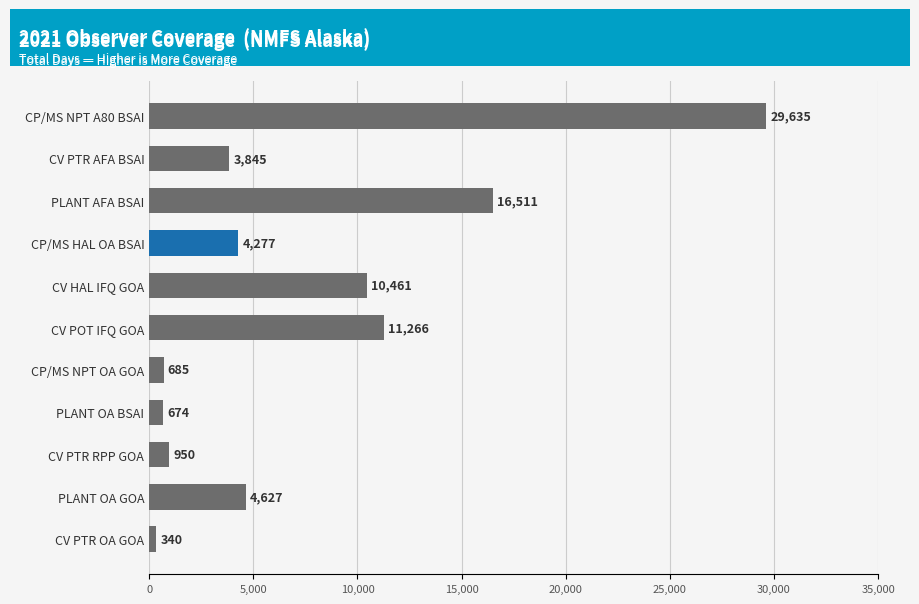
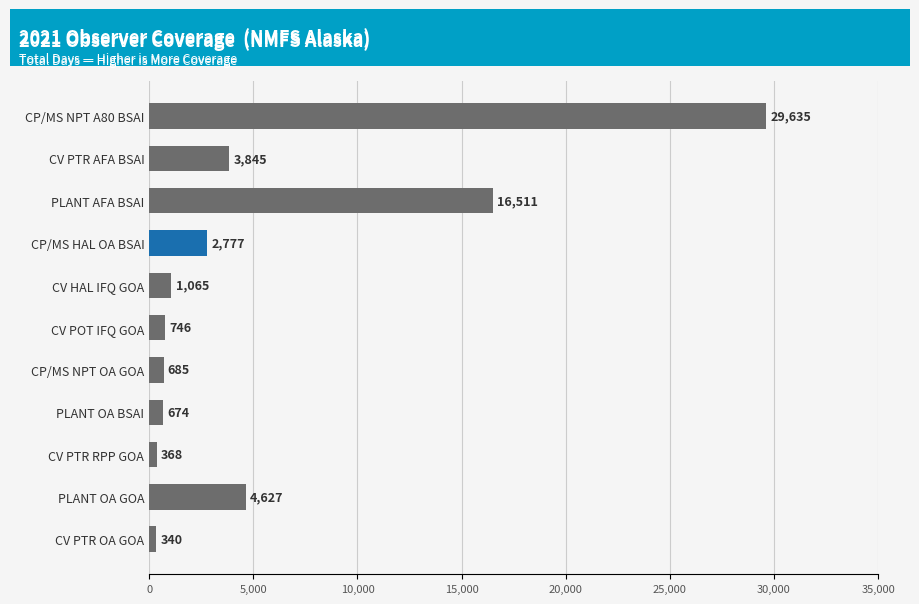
  {
    "CP/MS NPT A80 BSAI": "29,635",
    "CV PTR AFA BSAI": "3,845",
    "PLANT AFA BSAI": "16,511",
-   "CP/MS HAL OA BSAI": "4,277",
-   "CV HAL IFQ GOA": "10,461",
-   "CV POT IFQ GOA": "11,266",
+   "CP/MS HAL OA BSAI": "2,777",
+   "CV HAL IFQ GOA": "1,065",
+   "CV POT IFQ GOA": "746",
    "CP/MS NPT OA GOA": "685",
    "PLANT OA BSAI": "674",
-   "CV PTR RPP GOA": "950",
+   "CV PTR RPP GOA": "368",
    "PLANT OA GOA": "4,627",
    "CV PTR OA GOA": "340"
  }
